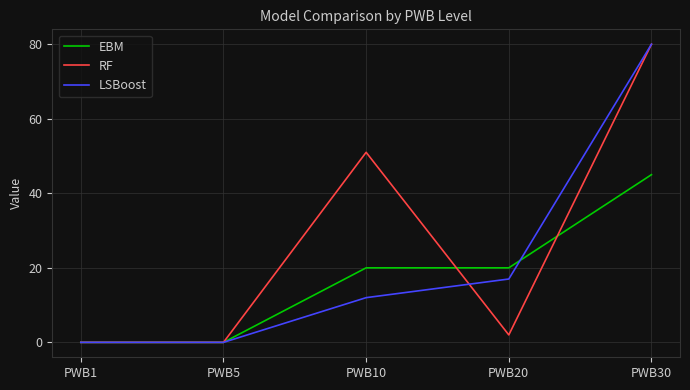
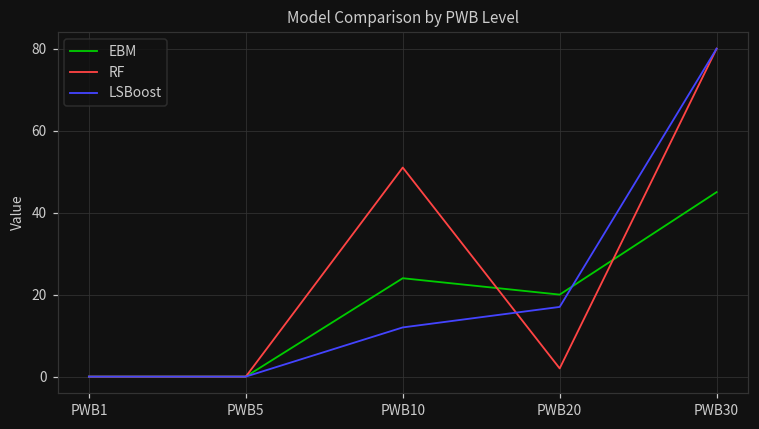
  {
    "EBM": {
-     "PWB10": 20,
+     "PWB10": 24,
      "PWB20": 20,
      "PWB30": 45
    },
    "RF": {
      "PWB10": 51,
      "PWB20": 2
    },
    "LSBoost": {
      "PWB10": 12,
      "PWB20": 17
    }
  }
